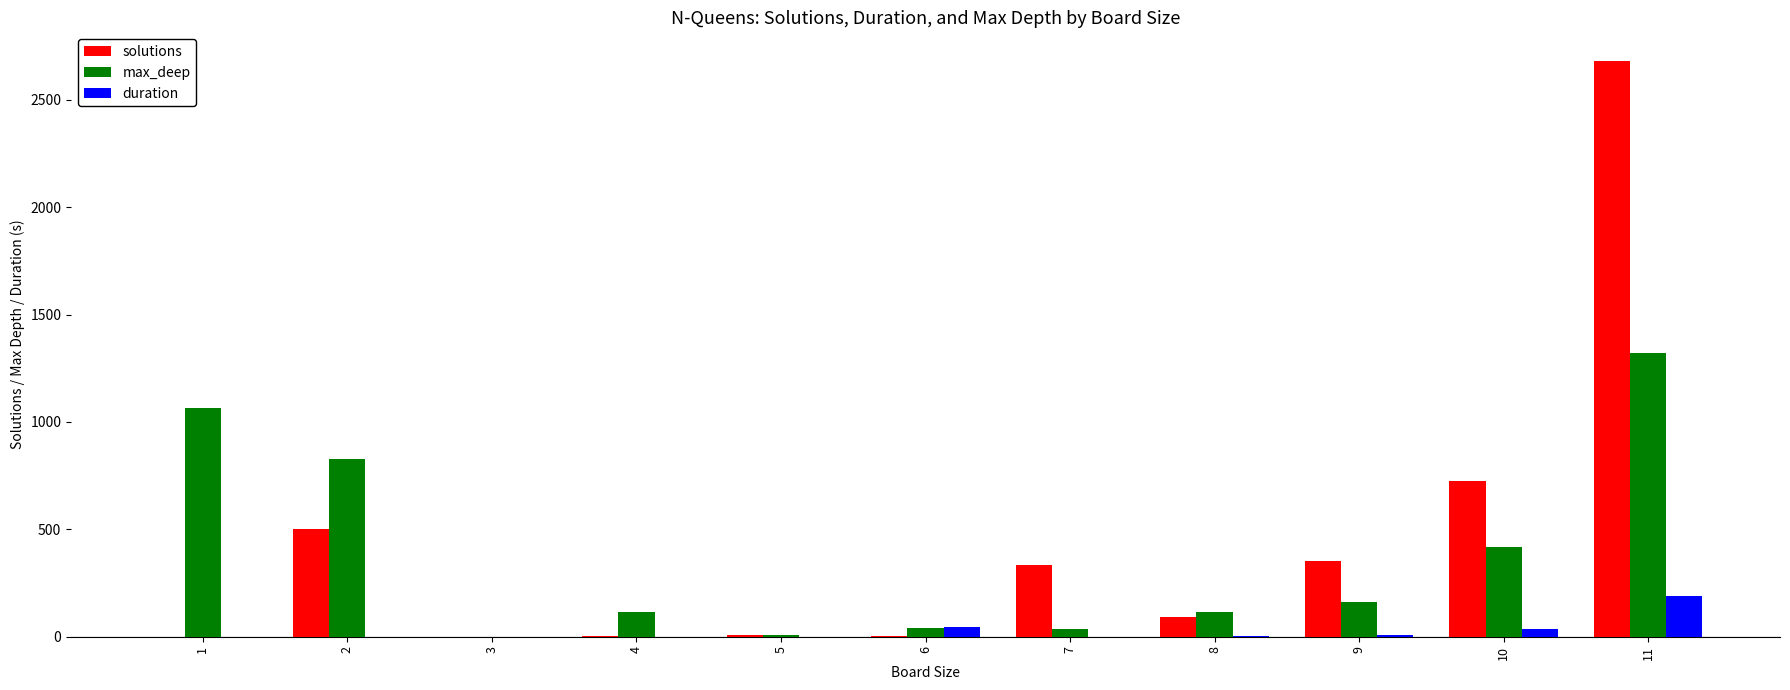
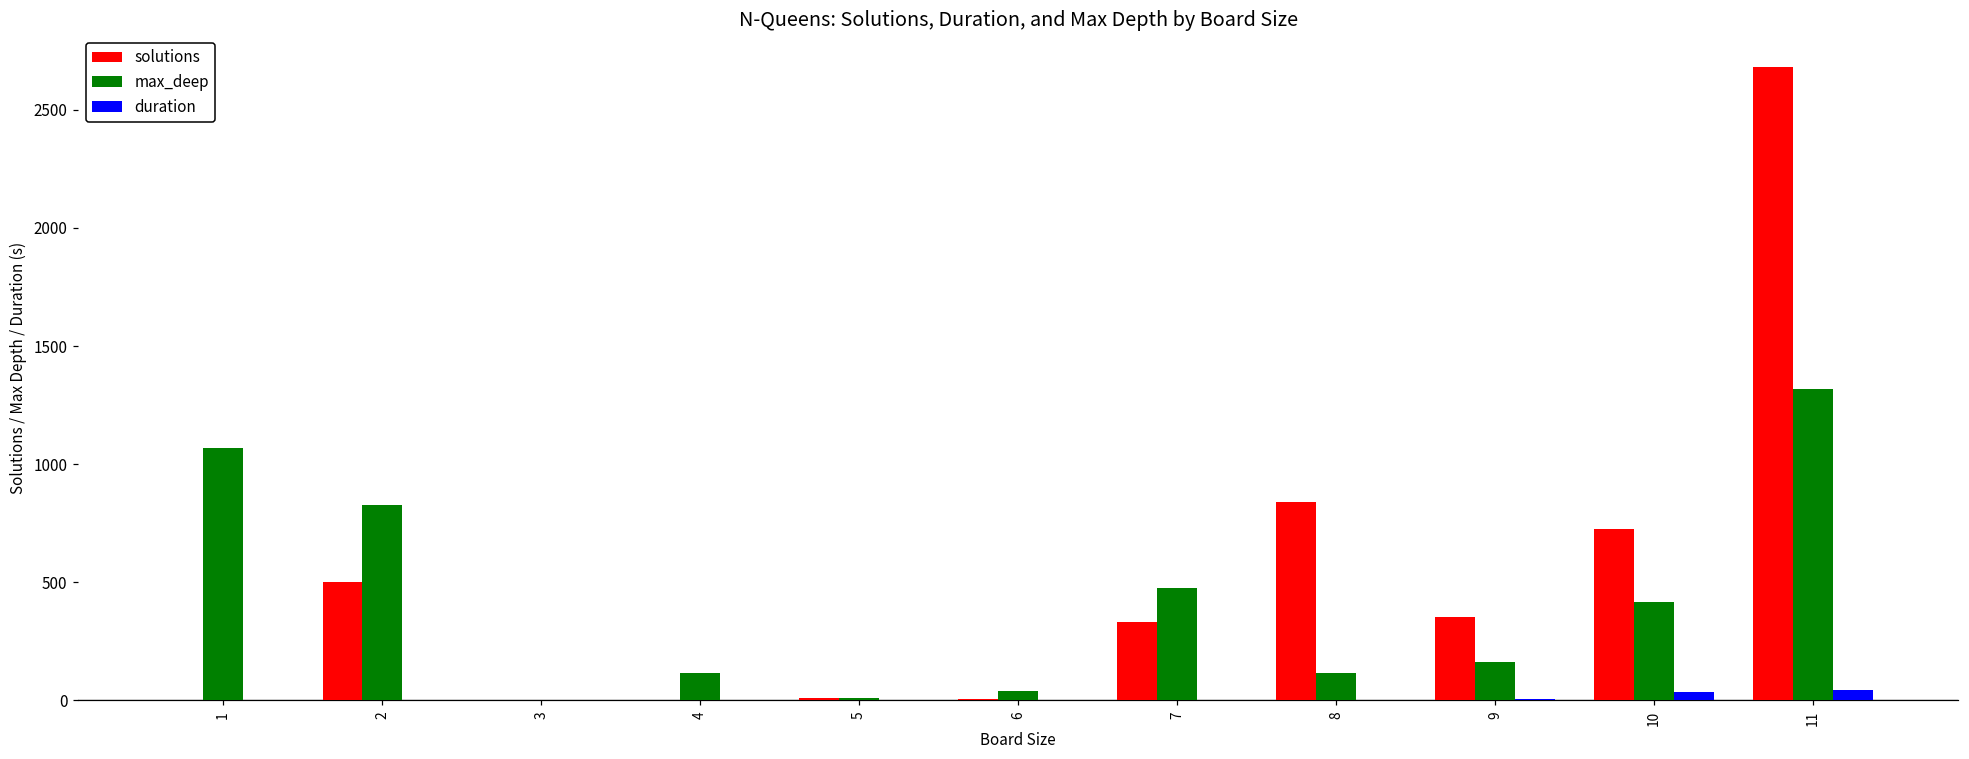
  {
    "solutions": {
      "2": 500,
      "3": 0,
      "7": 330,
-     "8": 90,
+     "8": 840,
      "9": 350,
      "10": 720,
      "11": 2680
    },
    "max_deep": {
      "1": 1070,
      "2": 830,
      "3": 0,
      "4": 110,
      "6": 40,
-     "7": 40,
+     "7": 480,
      "8": 120,
      "9": 160,
      "10": 420,
      "11": 1320
    },
    "duration": {
-     "6": 40,
+     "6": 0,
      "10": 30,
-     "11": 190
+     "11": 40
    }
  }
